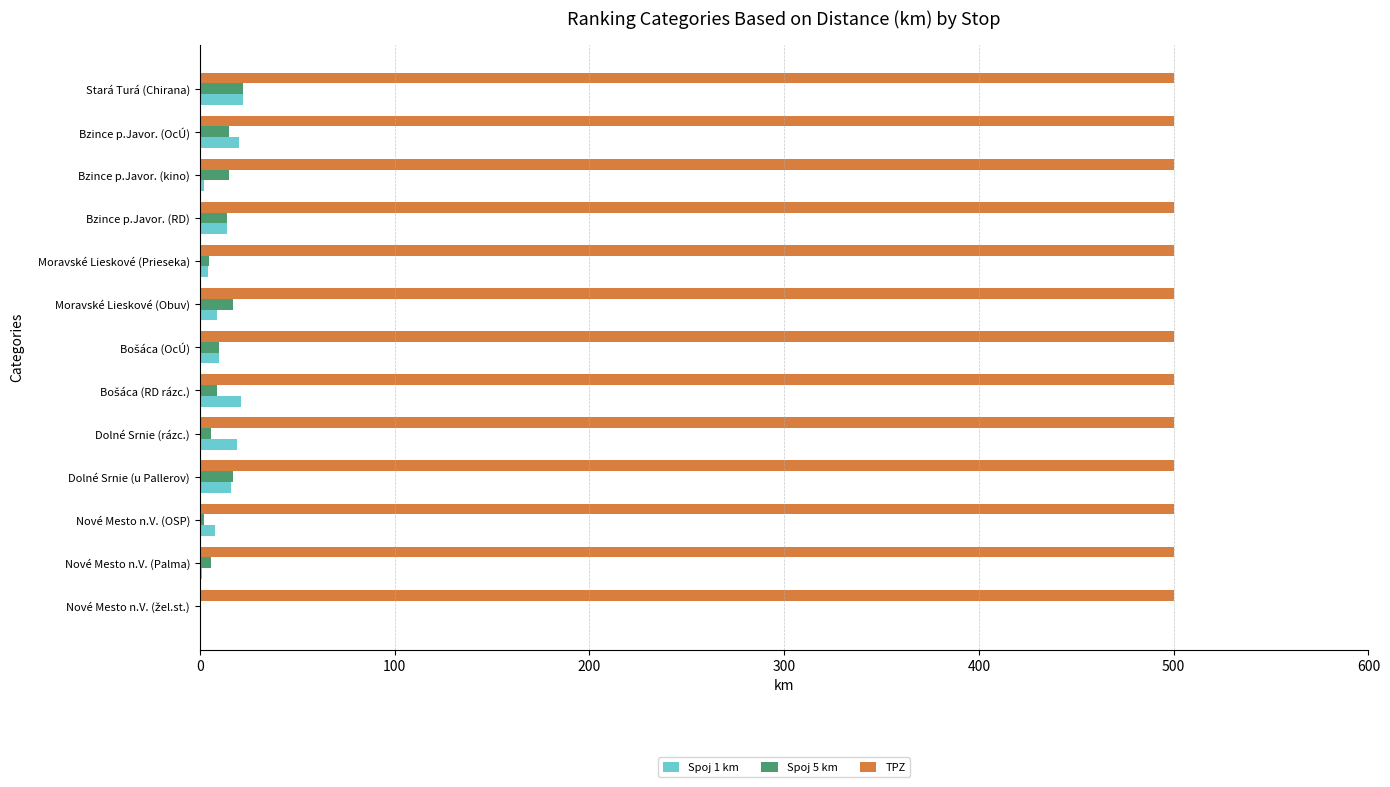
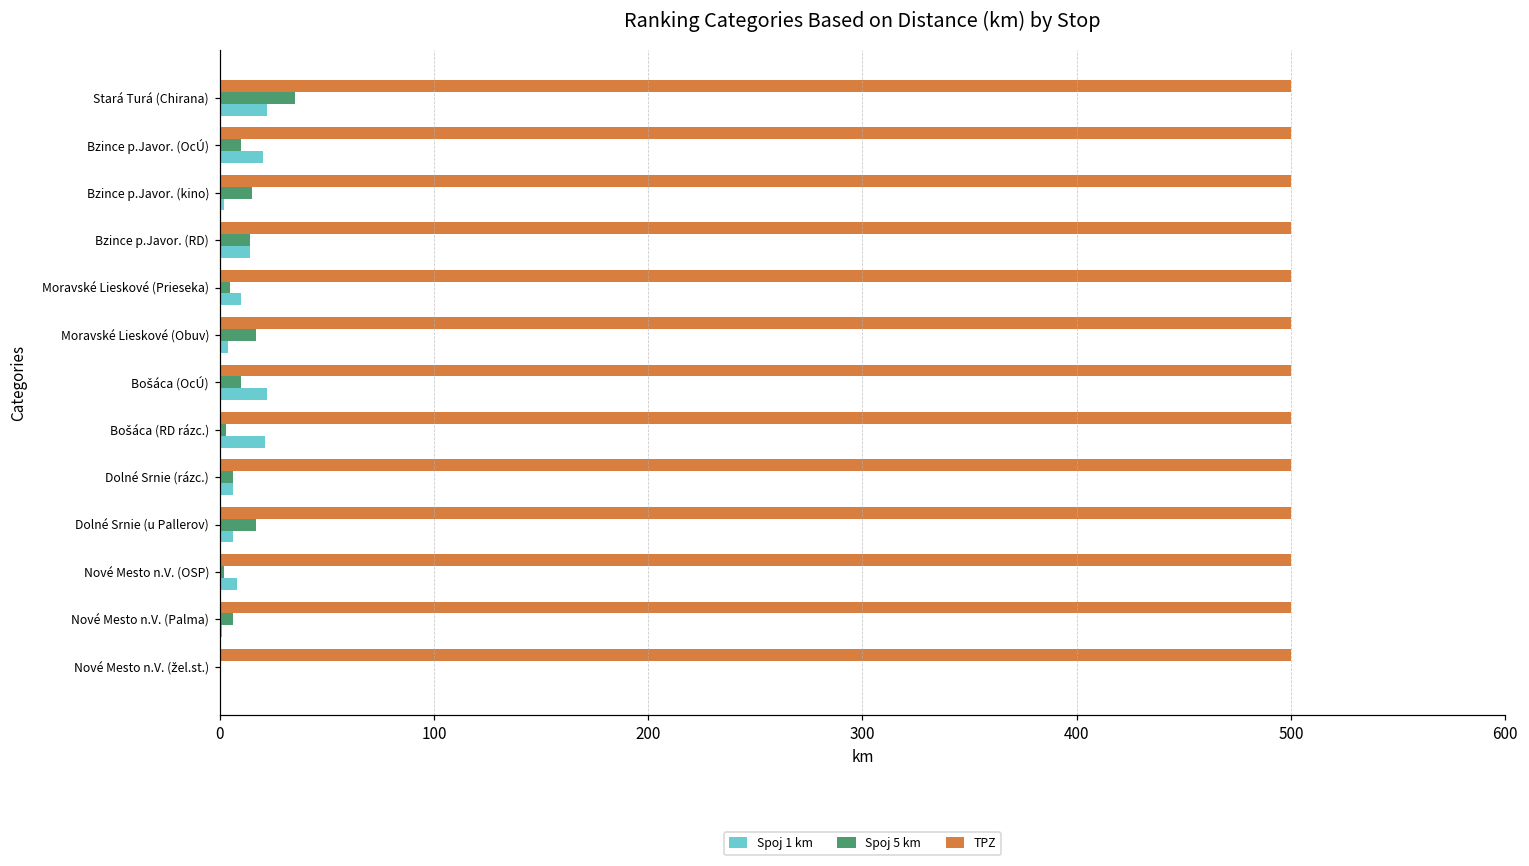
  {
    "Spoj 1 km": {
      "Stará Turá (Chirana)": 22,
      "Bzince p.Javor. (OcÚ)": 20,
      "Bzince p.Javor. (kino)": 2,
      "Bzince p.Javor. (RD)": 14,
-     "Moravské Lieskové (Prieseka)": 4,
-     "Moravské Lieskové (Obuv)": 9,
-     "Bošáca (OcÚ)": 10,
+     "Moravské Lieskové (Prieseka)": 10,
+     "Moravské Lieskové (Obuv)": 4,
+     "Bošáca (OcÚ)": 22,
      "Bošáca (RD rázc.)": 21,
-     "Dolné Srnie (rázc.)": 19,
-     "Dolné Srnie (u Pallerov)": 16,
+     "Dolné Srnie (rázc.)": 6,
+     "Dolné Srnie (u Pallerov)": 6,
      "Nové Mesto n.V. (OSP)": 8,
      "Nové Mesto n.V. (žel.st.)": 0
    },
    "Spoj 5 km": {
-     "Stará Turá (Chirana)": 22,
-     "Bzince p.Javor. (OcÚ)": 15,
+     "Stará Turá (Chirana)": 35,
+     "Bzince p.Javor. (OcÚ)": 10,
      "Bzince p.Javor. (kino)": 15,
      "Bzince p.Javor. (RD)": 14,
      "Moravské Lieskové (Prieseka)": 5,
      "Moravské Lieskové (Obuv)": 17,
      "Bošáca (OcÚ)": 10,
-     "Bošáca (RD rázc.)": 9,
+     "Bošáca (RD rázc.)": 3,
      "Dolné Srnie (rázc.)": 6,
      "Dolné Srnie (u Pallerov)": 17,
      "Nové Mesto n.V. (OSP)": 2,
      "Nové Mesto n.V. (Palma)": 6,
      "Nové Mesto n.V. (žel.st.)": 0
    },
    "TPZ": {
      "Stará Turá (Chirana)": 500,
      "Bzince p.Javor. (OcÚ)": 500,
      "Bzince p.Javor. (kino)": 500,
      "Bzince p.Javor. (RD)": 500,
      "Moravské Lieskové (Prieseka)": 500,
      "Moravské Lieskové (Obuv)": 500,
      "Bošáca (OcÚ)": 500,
      "Bošáca (RD rázc.)": 500,
      "Dolné Srnie (rázc.)": 500,
      "Dolné Srnie (u Pallerov)": 500,
      "Nové Mesto n.V. (OSP)": 500,
      "Nové Mesto n.V. (Palma)": 500,
      "Nové Mesto n.V. (žel.st.)": 500
    }
  }
